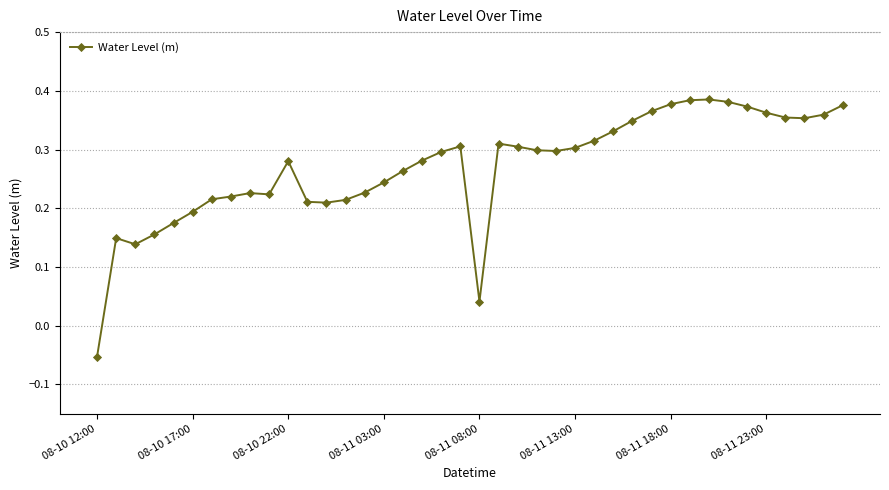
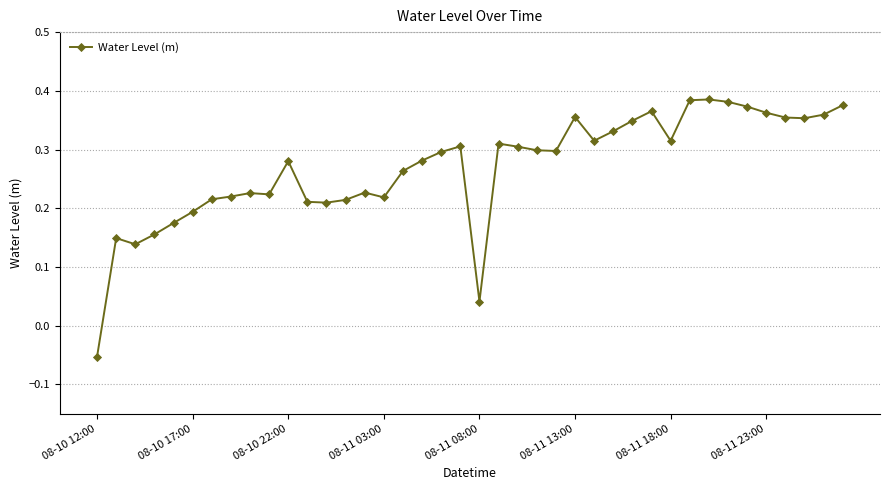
  {
    "08-10 12:00": -0.05,
    "08-10 17:00": 0.19,
    "08-10 22:00": 0.28,
-   "08-11 03:00": 0.24,
+   "08-11 03:00": 0.22,
    "08-11 08:00": 0.04,
-   "08-11 13:00": 0.30,
-   "08-11 18:00": 0.38,
+   "08-11 13:00": 0.36,
+   "08-11 18:00": 0.31,
    "08-11 23:00": 0.36
  }
